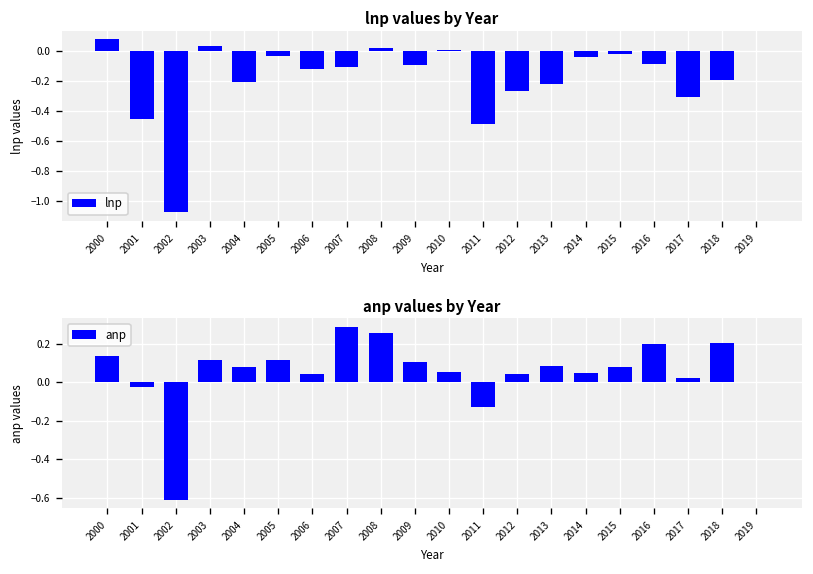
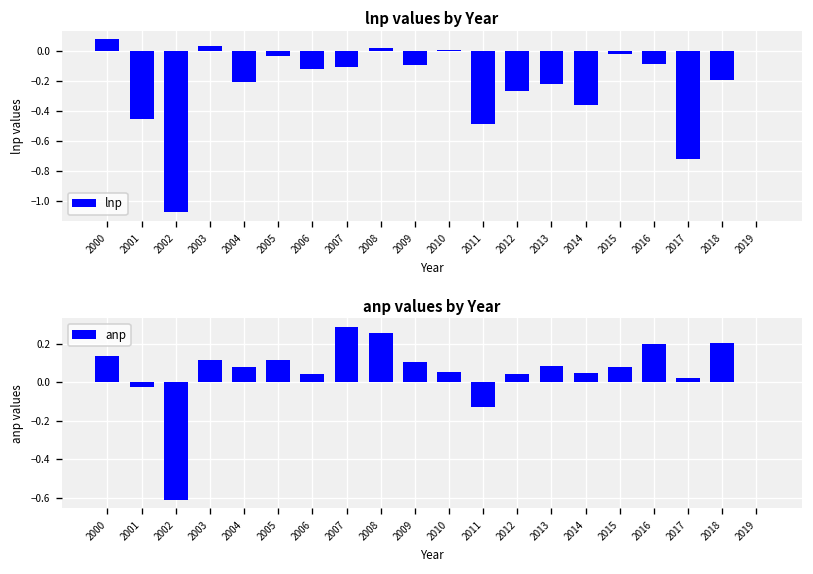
  {
    "lnp values by Year": {
      "2000": 0.07,
      "2001": -0.46,
      "2002": -1.07,
      "2003": 0.03,
      "2004": -0.21,
      "2005": -0.04,
      "2006": -0.12,
      "2007": -0.11,
      "2009": -0.10,
      "2011": -0.49,
      "2012": -0.26,
      "2013": -0.22,
-     "2014": -0.04,
+     "2014": -0.36,
      "2015": -0.02,
      "2016": -0.09,
-     "2017": -0.31,
+     "2017": -0.72,
      "2018": -0.19,
      "2019": 0.00
    },
    "anp values by Year": {
      "2000": 0.14,
      "2001": -0.02,
      "2002": -0.61,
      "2003": 0.12,
      "2004": 0.08,
      "2005": 0.12,
      "2006": 0.04,
      "2007": 0.29,
      "2008": 0.25,
      "2009": 0.11,
      "2010": 0.05,
      "2011": -0.13,
      "2012": 0.04,
      "2013": 0.08,
      "2014": 0.05,
      "2015": 0.08,
      "2016": 0.20,
      "2017": 0.02,
      "2018": 0.20,
      "2019": 0.00
    }
  }
